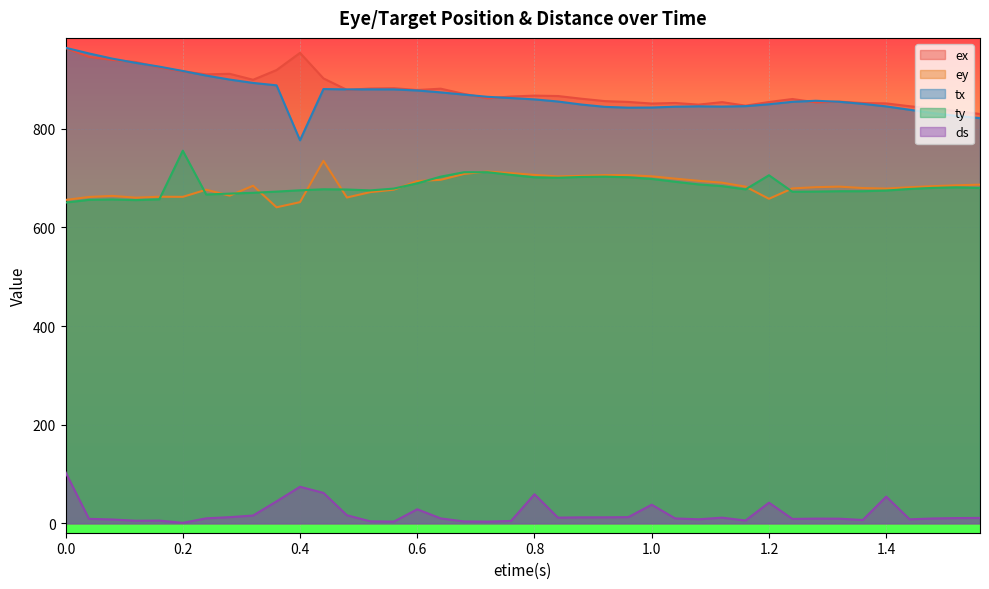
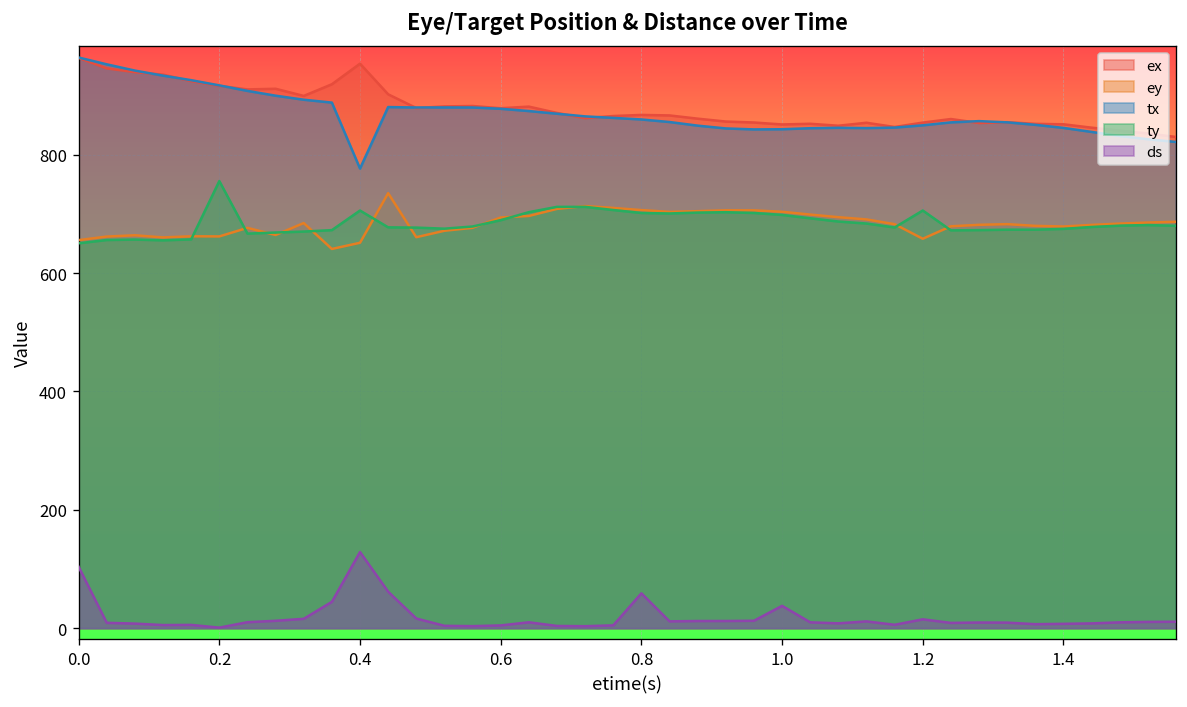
  {
    "tx": {
      "0.4": 780,
      "0.8": 860,
      "1.0": 840,
      "1.4": 850
    },
    "ty": {
      "0.0": 650,
      "0.2": 760,
-     "0.4": 680,
+     "0.4": 710,
      "1.0": 700,
      "1.2": 710
    },
    "ds": {
      "0.0": 100,
      "0.2": 0,
-     "0.4": 70,
-     "0.6": 30,
+     "0.4": 130,
+     "0.6": 0,
      "0.8": 60,
      "1.0": 40,
-     "1.2": 40,
-     "1.4": 50
+     "1.2": 10,
+     "1.4": 10
    }
  }
